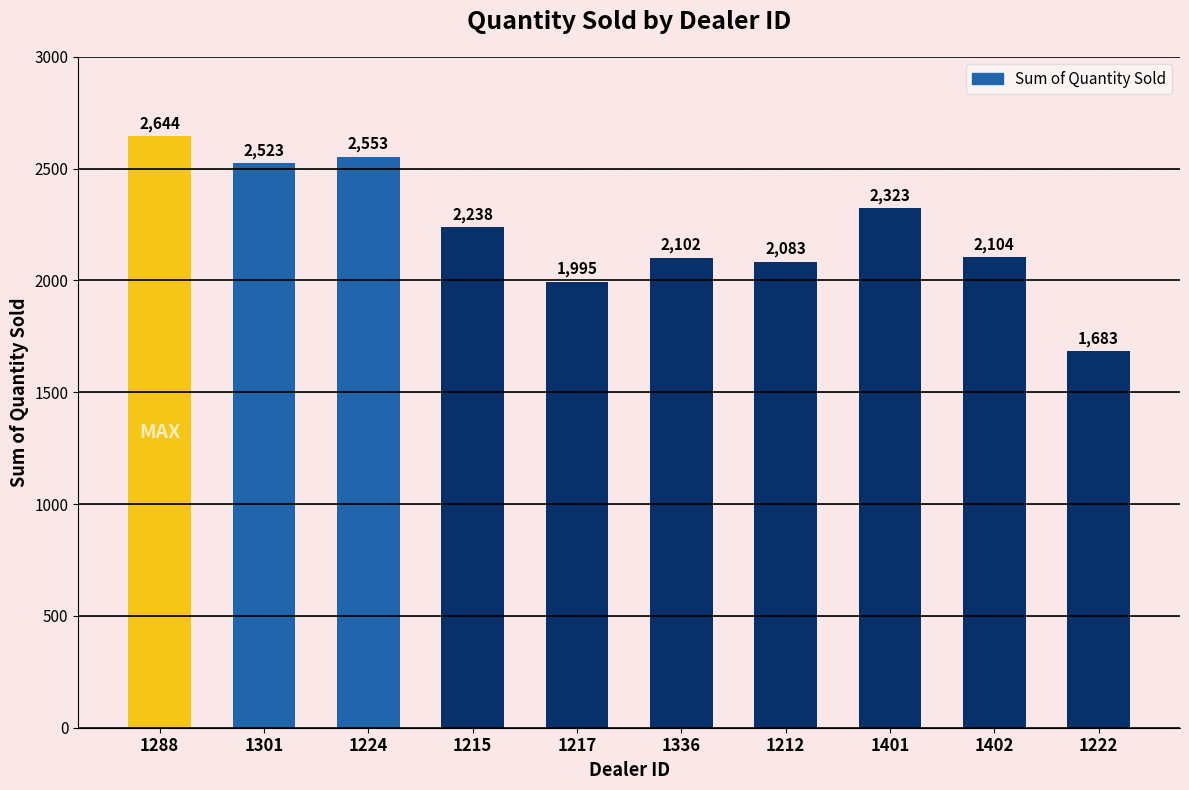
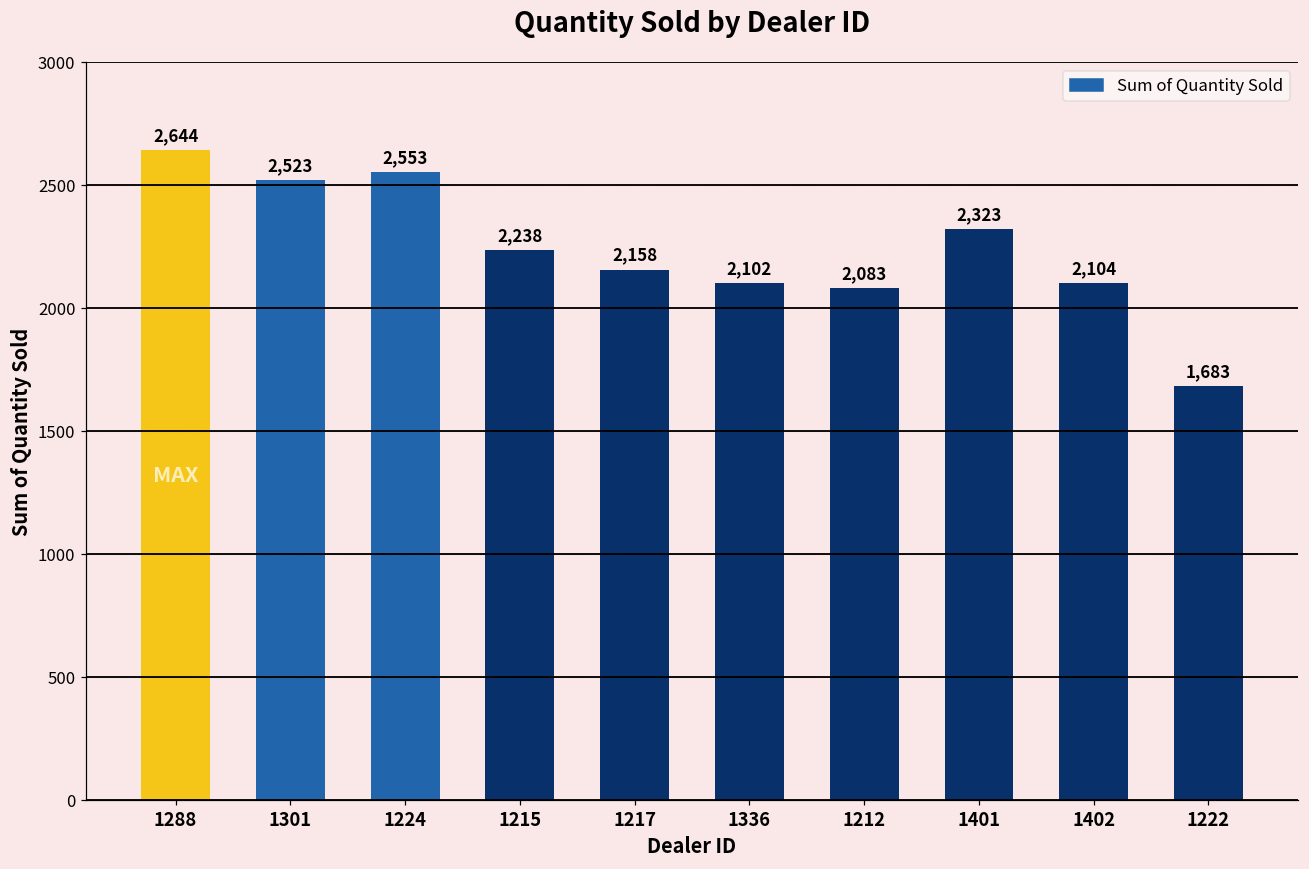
  {
    "1288": "2,644",
    "1301": "2,523",
    "1224": "2,553",
    "1215": "2,238",
-   "1217": "1,995",
+   "1217": "2,158",
    "1336": "2,102",
    "1212": "2,083",
    "1401": "2,323",
    "1402": "2,104",
    "1222": "1,683"
  }
